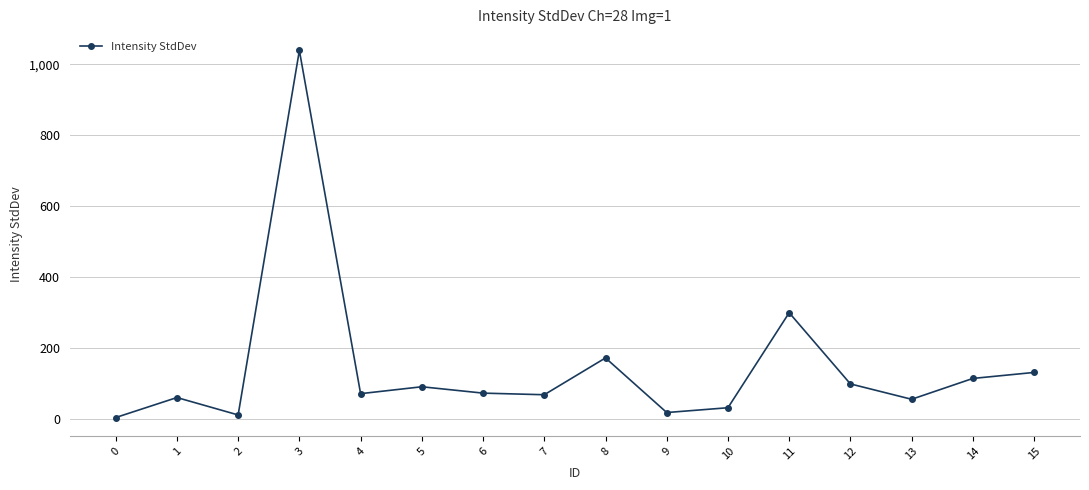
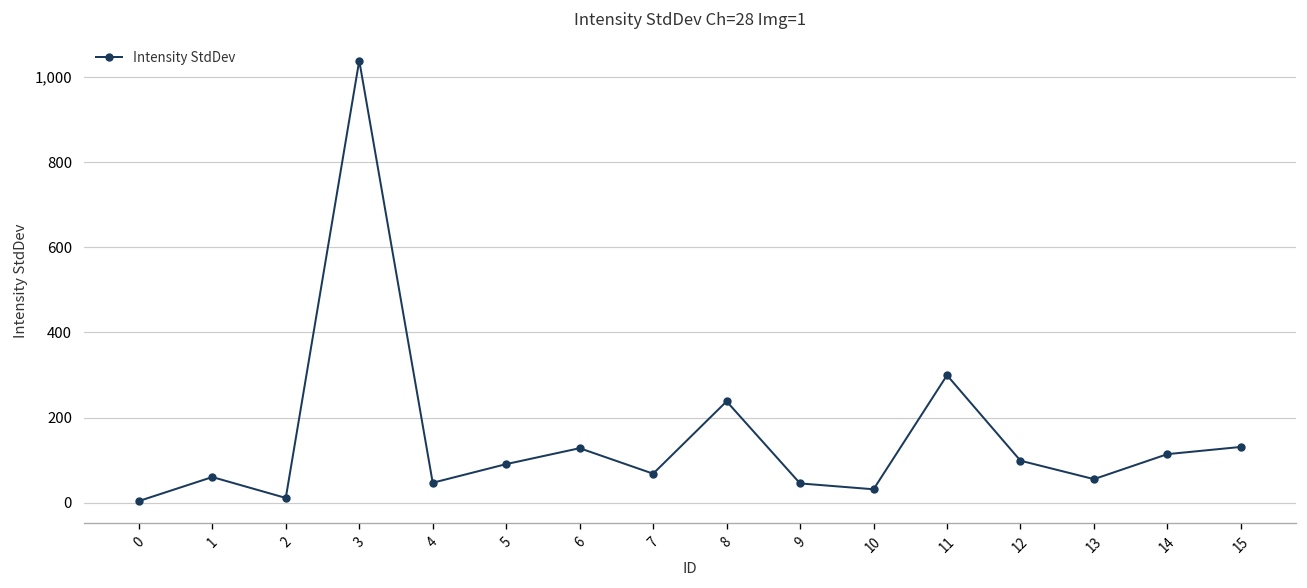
  {
    "0": "0",
    "1": "60",
    "2": "10",
    "3": "1,040",
-   "4": "70",
+   "4": "50",
    "5": "90",
-   "6": "70",
+   "6": "130",
    "7": "70",
-   "8": "170",
-   "9": "20",
+   "8": "240",
+   "9": "50",
    "10": "30",
    "11": "300",
    "12": "100",
    "13": "60",
    "14": "110",
    "15": "130"
  }
